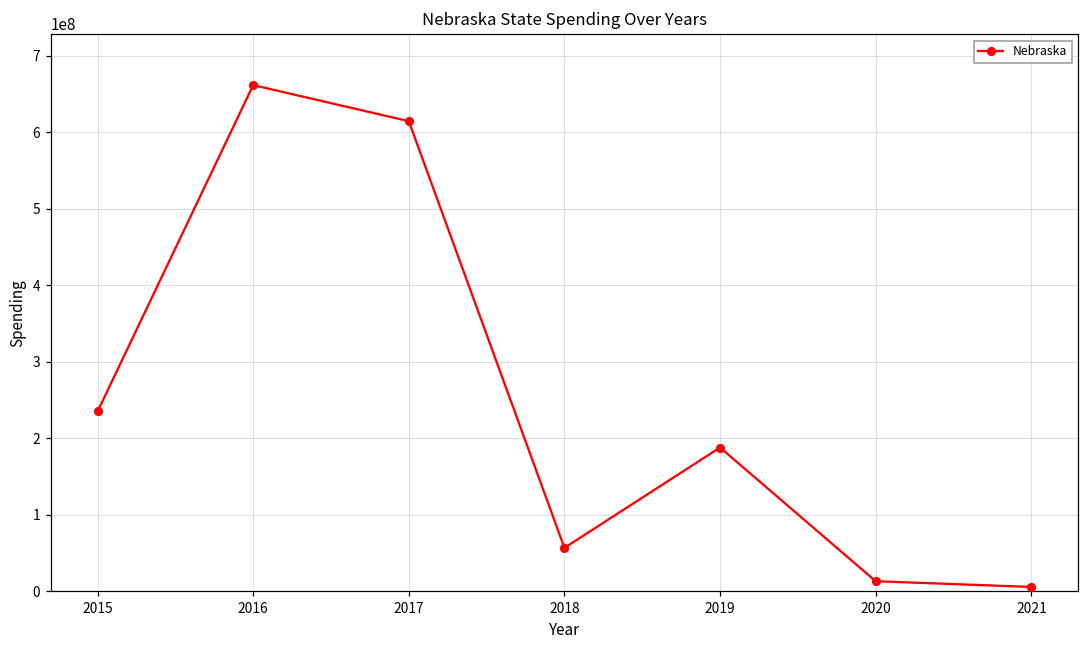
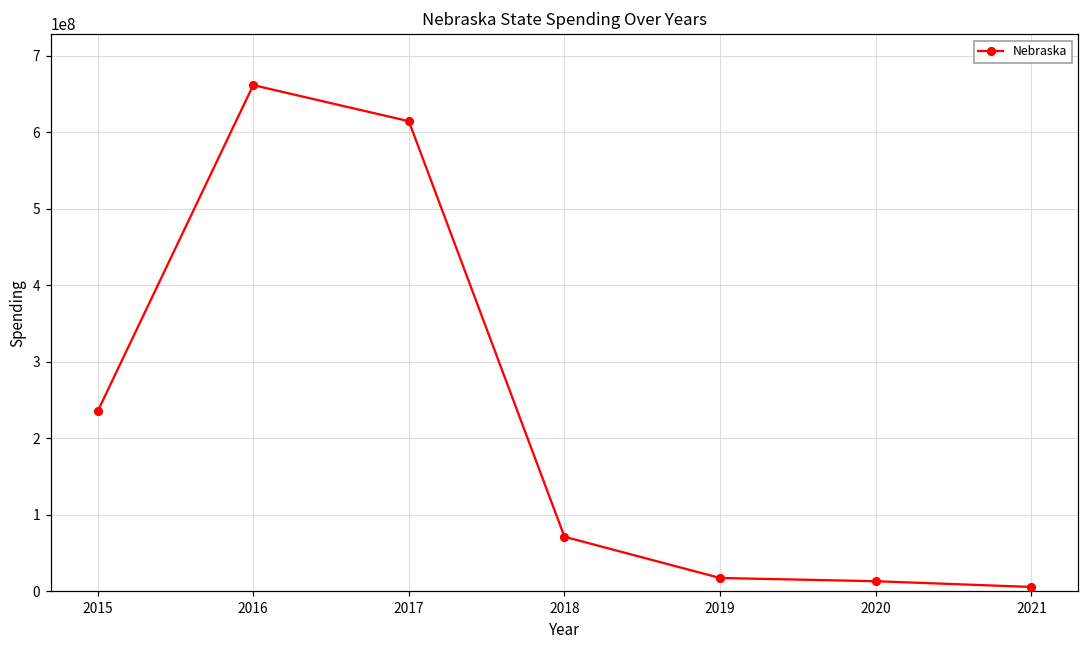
  {
    "2015": 240000000,
    "2016": 660000000,
    "2017": 610000000,
-   "2018": 60000000,
-   "2019": 190000000,
+   "2018": 70000000,
+   "2019": 20000000,
    "2020": 10000000,
    "2021": 10000000
  }
